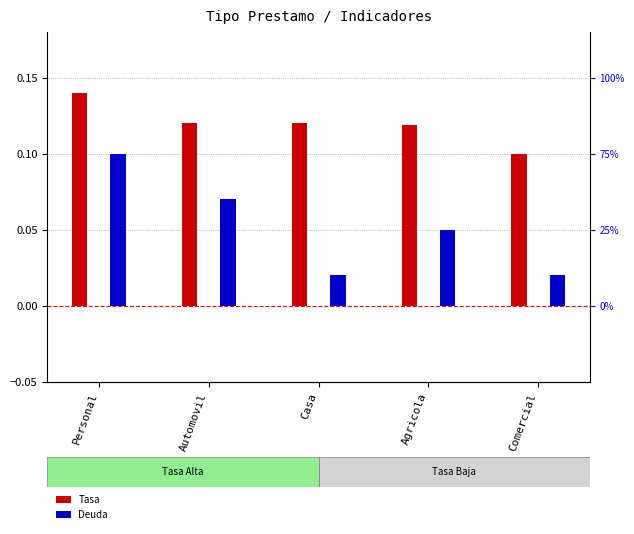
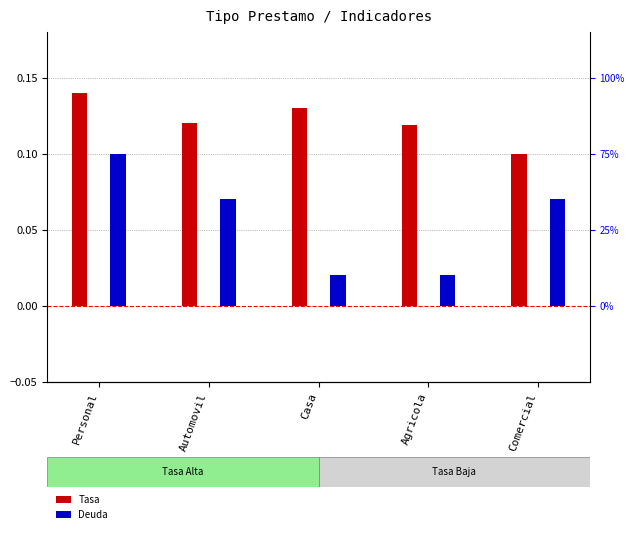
  {
    "Tasa": {
      "Personal": 0.14,
      "Automovil": 0.12,
-     "Casa": 0.12,
+     "Casa": 0.13,
      "Agricola": 0.12,
      "Comercial": 0.10
    },
    "Deuda": {
      "Personal": 0.10,
      "Automovil": 0.07,
      "Casa": 0.02,
-     "Agricola": 0.05,
-     "Comercial": 0.02
+     "Agricola": 0.02,
+     "Comercial": 0.07
    }
  }
